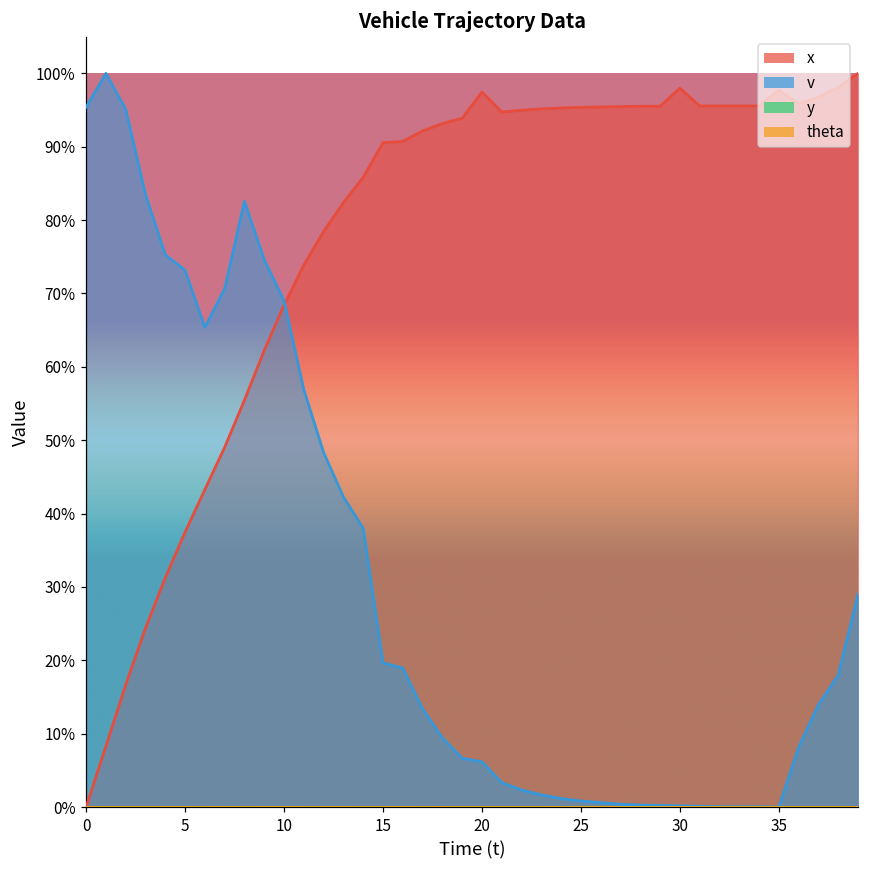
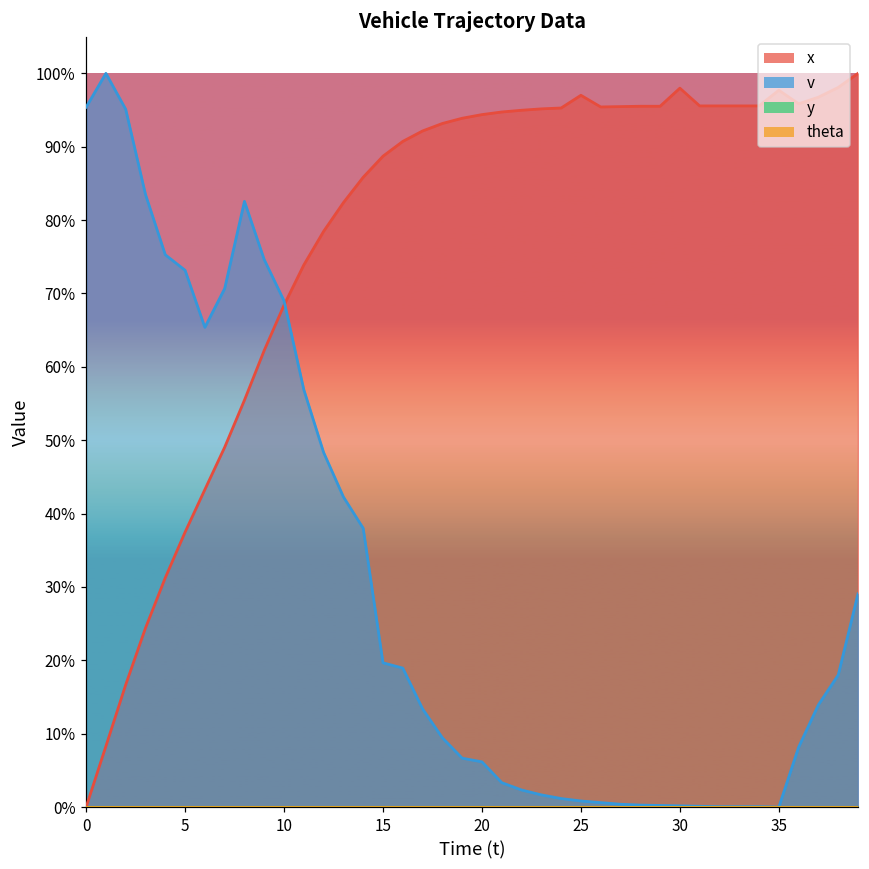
  {
    "x": {
      "5": "37%",
      "10": "68%",
-     "15": "91%",
-     "20": "97%",
-     "25": "95%",
+     "15": "89%",
+     "20": "94%",
+     "25": "97%",
      "30": "98%"
    },
    "v": {
      "0": "95%",
      "5": "73%",
      "10": "69%",
      "15": "20%",
      "20": "6%",
      "25": "1%"
    },
    "theta": {
      "5": "0%",
      "10": "0%",
      "15": "0%",
      "20": "0%",
      "25": "0%"
    }
  }
